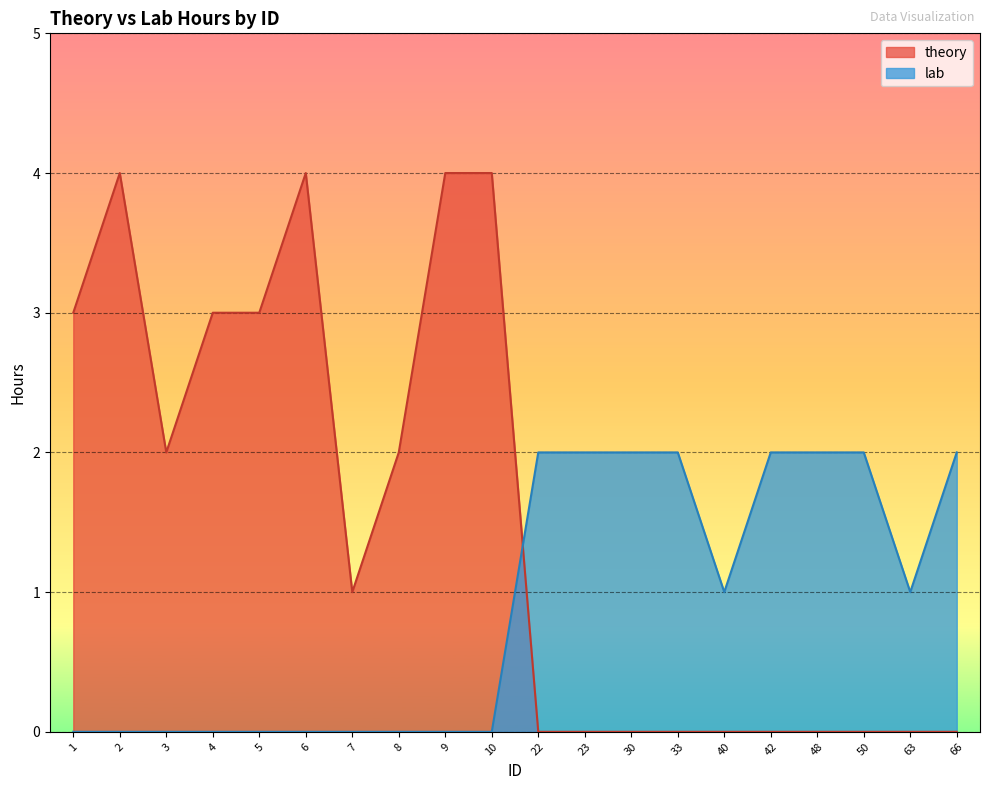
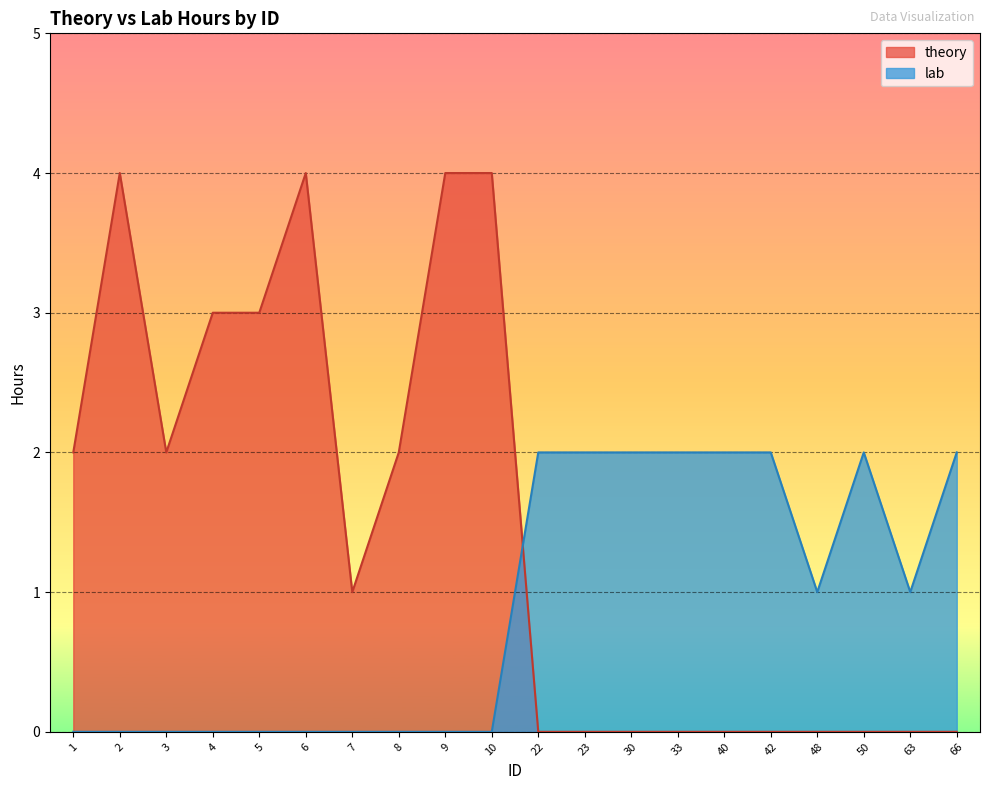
  {
    "theory": {
-     "1": 3,
+     "1": 2,
      "2": 4,
      "3": 2,
      "4": 3,
      "5": 3,
      "6": 4,
      "7": 1,
      "8": 2,
      "9": 4,
      "10": 4,
      "22": 0,
      "23": 0,
      "30": 0,
      "33": 0,
      "40": 0,
      "42": 0,
      "48": 0,
      "50": 0,
      "63": 0,
      "66": 0
    },
    "lab": {
      "1": 0,
      "2": 0,
      "3": 0,
      "4": 0,
      "5": 0,
      "6": 0,
      "7": 0,
      "8": 0,
      "9": 0,
      "10": 0,
      "22": 2,
      "23": 2,
      "30": 2,
      "33": 2,
-     "40": 1,
+     "40": 2,
      "42": 2,
-     "48": 2,
+     "48": 1,
      "50": 2,
      "63": 1,
      "66": 2
    }
  }
